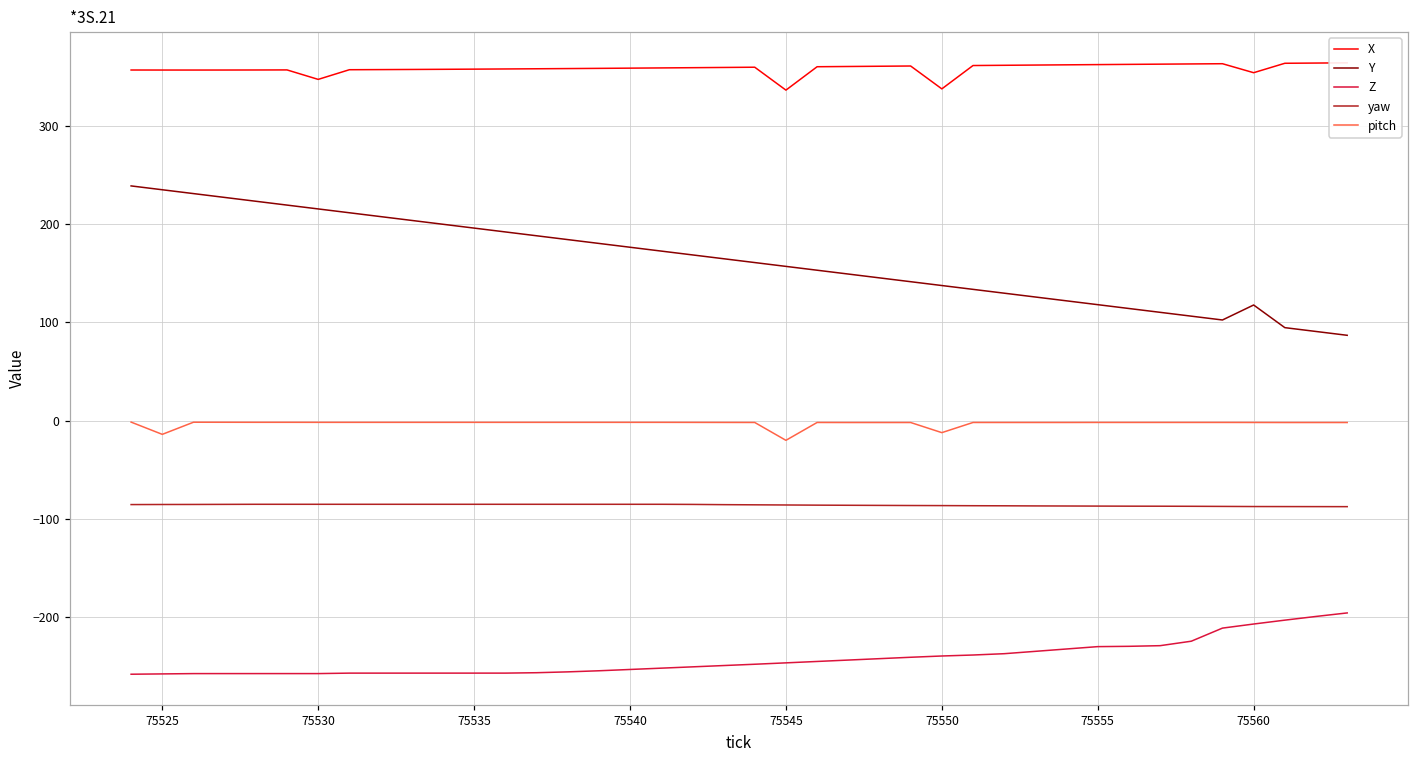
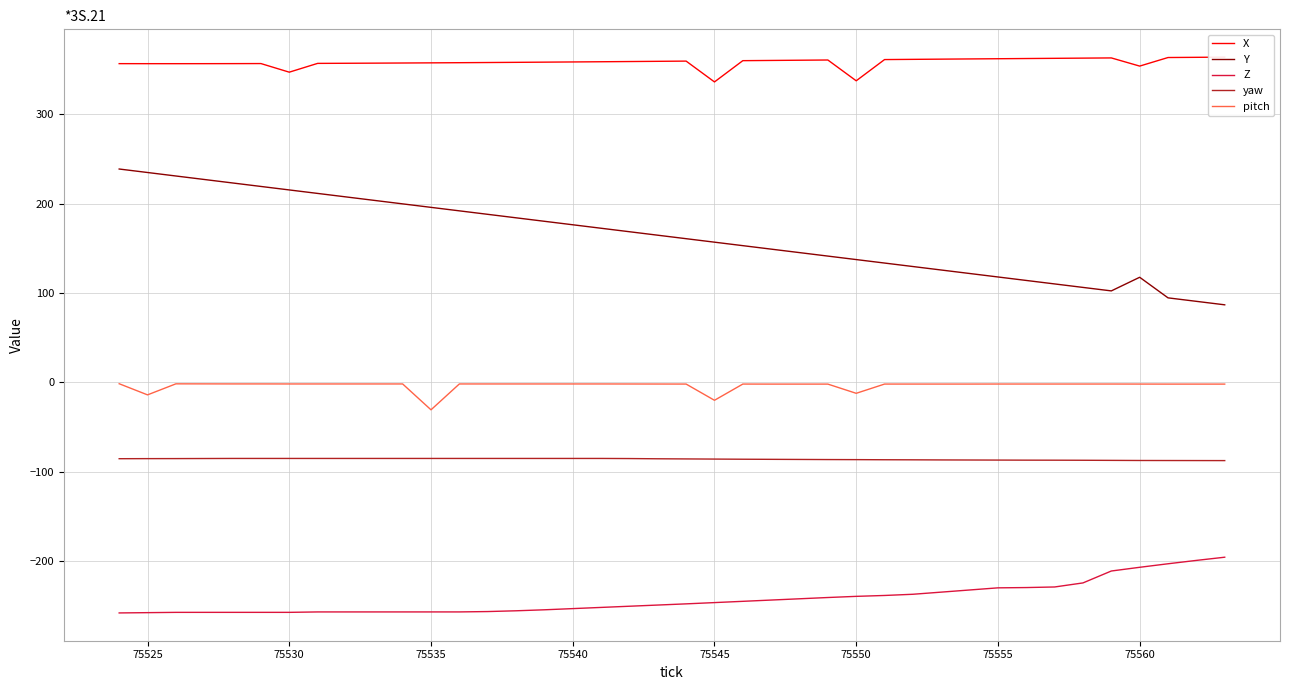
  {
    "X": {
      "75525": 360,
      "75530": 350,
      "75535": 360,
      "75540": 360,
      "75545": 340,
      "75550": 340,
      "75555": 360,
      "75560": 350
    },
    "Y": {
      "75525": 240,
      "75530": 220,
      "75535": 200,
      "75540": 180,
      "75545": 160,
      "75550": 140,
      "75555": 120,
      "75560": 120
    },
    "pitch": {
      "75525": -10,
      "75530": 0,
-     "75535": 0,
+     "75535": -30,
      "75540": 0,
      "75545": -20,
      "75550": -10,
      "75555": 0,
      "75560": 0
    }
  }
